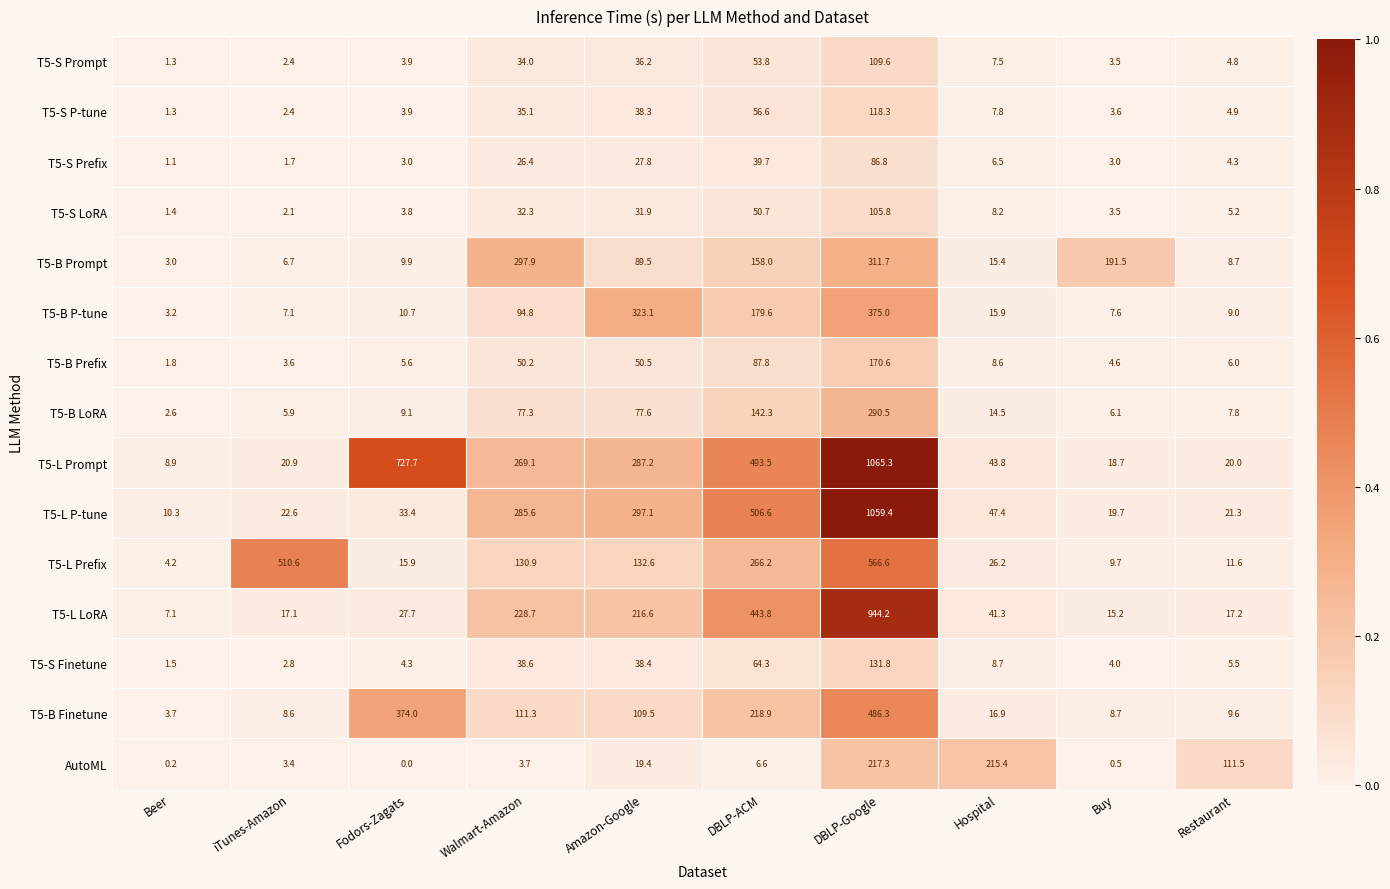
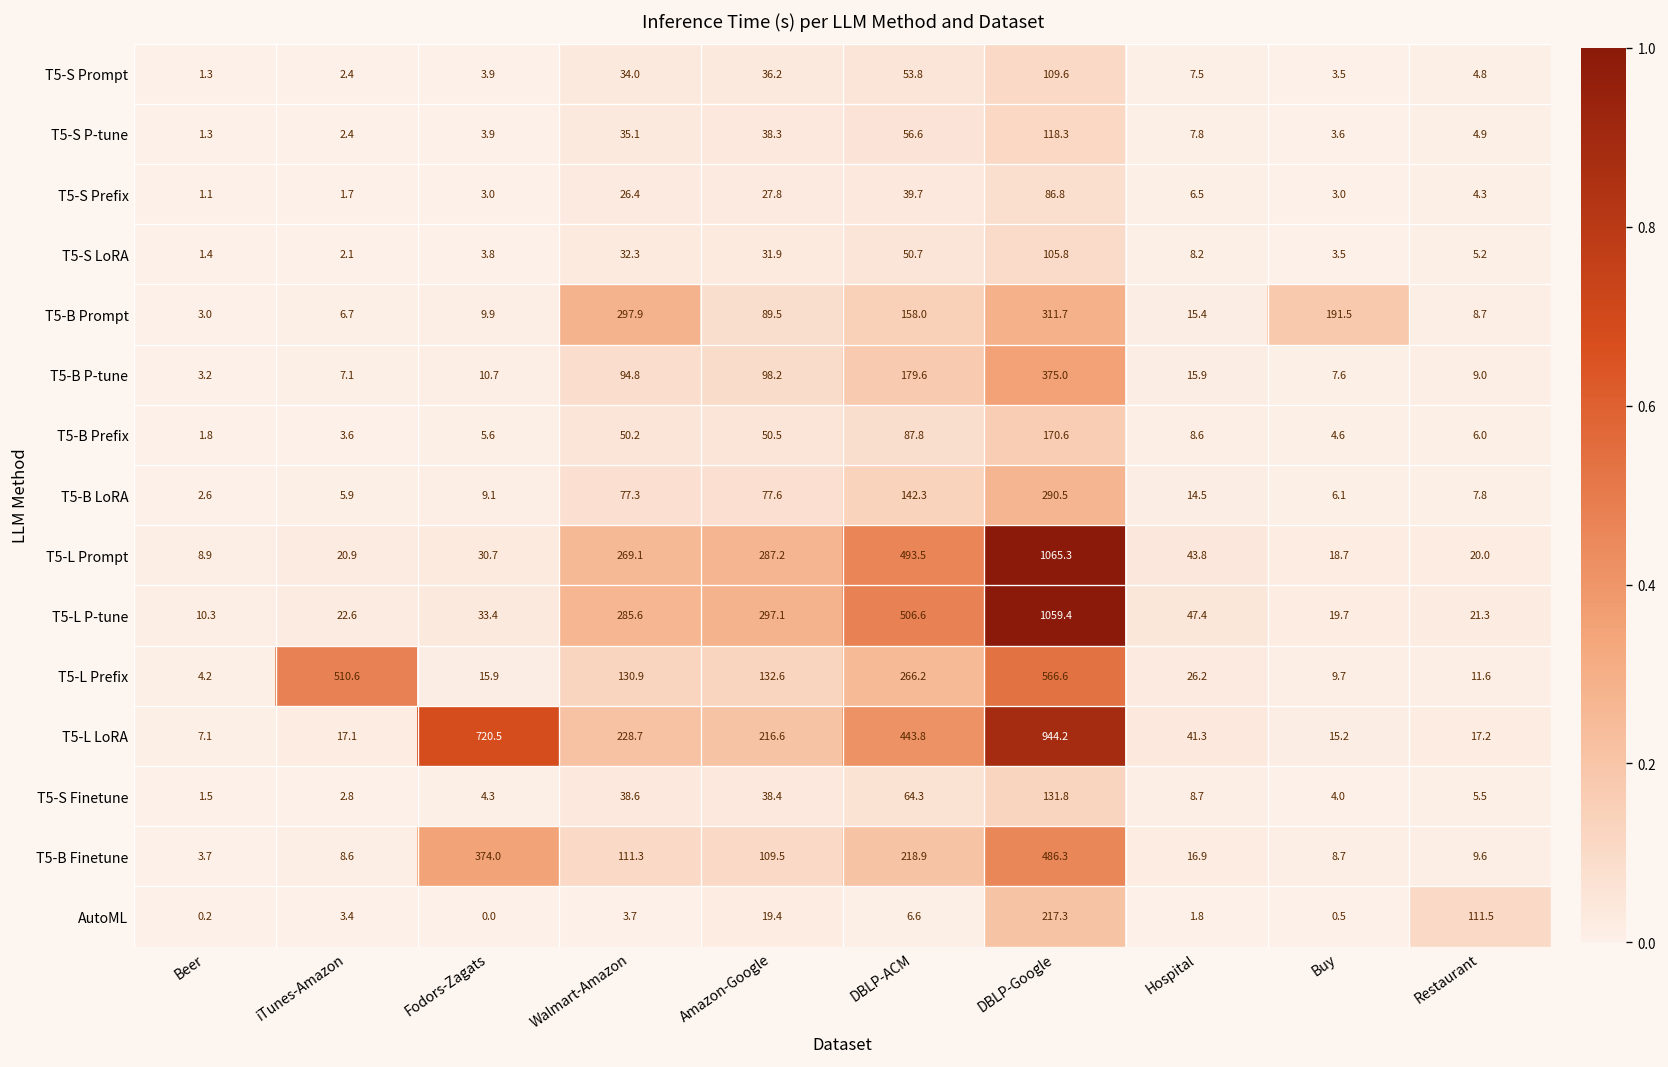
  {
    "T5-S Prompt": {
      "Beer": 1.3,
      "iTunes-Amazon": 2.4,
      "Fodors-Zagats": 3.9,
      "Walmart-Amazon": 34.0,
      "Amazon-Google": 36.2,
      "DBLP-ACM": 53.8,
      "DBLP-Google": 109.6,
      "Hospital": 7.5,
      "Buy": 3.5,
      "Restaurant": 4.8
    },
    "T5-S P-tune": {
      "Beer": 1.3,
      "iTunes-Amazon": 2.4,
      "Fodors-Zagats": 3.9,
      "Walmart-Amazon": 35.1,
      "Amazon-Google": 38.3,
      "DBLP-ACM": 56.6,
      "DBLP-Google": 118.3,
      "Hospital": 7.8,
      "Buy": 3.6,
      "Restaurant": 4.9
    },
    "T5-S Prefix": {
      "Beer": 1.1,
      "iTunes-Amazon": 1.7,
      "Fodors-Zagats": 3.0,
      "Walmart-Amazon": 26.4,
      "Amazon-Google": 27.8,
      "DBLP-ACM": 39.7,
      "DBLP-Google": 86.8,
      "Hospital": 6.5,
      "Buy": 3.0,
      "Restaurant": 4.3
    },
    "T5-S LoRA": {
      "Beer": 1.4,
      "iTunes-Amazon": 2.1,
      "Fodors-Zagats": 3.8,
      "Walmart-Amazon": 32.3,
      "Amazon-Google": 31.9,
      "DBLP-ACM": 50.7,
      "DBLP-Google": 105.8,
      "Hospital": 8.2,
      "Buy": 3.5,
      "Restaurant": 5.2
    },
    "T5-B Prompt": {
      "Beer": 3.0,
      "iTunes-Amazon": 6.7,
      "Fodors-Zagats": 9.9,
      "Walmart-Amazon": 297.9,
      "Amazon-Google": 89.5,
      "DBLP-ACM": 158.0,
      "DBLP-Google": 311.7,
      "Hospital": 15.4,
      "Buy": 191.5,
      "Restaurant": 8.7
    },
    "T5-B P-tune": {
      "Beer": 3.2,
      "iTunes-Amazon": 7.1,
      "Fodors-Zagats": 10.7,
      "Walmart-Amazon": 94.8,
-     "Amazon-Google": 323.1,
+     "Amazon-Google": 98.2,
      "DBLP-ACM": 179.6,
      "DBLP-Google": 375.0,
      "Hospital": 15.9,
      "Buy": 7.6,
      "Restaurant": 9.0
    },
    "T5-B Prefix": {
      "Beer": 1.8,
      "iTunes-Amazon": 3.6,
      "Fodors-Zagats": 5.6,
      "Walmart-Amazon": 50.2,
      "Amazon-Google": 50.5,
      "DBLP-ACM": 87.8,
      "DBLP-Google": 170.6,
      "Hospital": 8.6,
      "Buy": 4.6,
      "Restaurant": 6.0
    },
    "T5-B LoRA": {
      "Beer": 2.6,
      "iTunes-Amazon": 5.9,
      "Fodors-Zagats": 9.1,
      "Walmart-Amazon": 77.3,
      "Amazon-Google": 77.6,
      "DBLP-ACM": 142.3,
      "DBLP-Google": 290.5,
      "Hospital": 14.5,
      "Buy": 6.1,
      "Restaurant": 7.8
    },
    "T5-L Prompt": {
      "Beer": 8.9,
      "iTunes-Amazon": 20.9,
-     "Fodors-Zagats": 727.7,
+     "Fodors-Zagats": 30.7,
      "Walmart-Amazon": 269.1,
      "Amazon-Google": 287.2,
      "DBLP-ACM": 493.5,
      "DBLP-Google": 1065.3,
      "Hospital": 43.8,
      "Buy": 18.7,
      "Restaurant": 20.0
    },
    "T5-L P-tune": {
      "Beer": 10.3,
      "iTunes-Amazon": 22.6,
      "Fodors-Zagats": 33.4,
      "Walmart-Amazon": 285.6,
      "Amazon-Google": 297.1,
      "DBLP-ACM": 506.6,
      "DBLP-Google": 1059.4,
      "Hospital": 47.4,
      "Buy": 19.7,
      "Restaurant": 21.3
    },
    "T5-L Prefix": {
      "Beer": 4.2,
      "iTunes-Amazon": 510.6,
      "Fodors-Zagats": 15.9,
      "Walmart-Amazon": 130.9,
      "Amazon-Google": 132.6,
      "DBLP-ACM": 266.2,
      "DBLP-Google": 566.6,
      "Hospital": 26.2,
      "Buy": 9.7,
      "Restaurant": 11.6
    },
    "T5-L LoRA": {
      "Beer": 7.1,
      "iTunes-Amazon": 17.1,
-     "Fodors-Zagats": 27.7,
+     "Fodors-Zagats": 720.5,
      "Walmart-Amazon": 228.7,
      "Amazon-Google": 216.6,
      "DBLP-ACM": 443.8,
      "DBLP-Google": 944.2,
      "Hospital": 41.3,
      "Buy": 15.2,
      "Restaurant": 17.2
    },
    "T5-S Finetune": {
      "Beer": 1.5,
      "iTunes-Amazon": 2.8,
      "Fodors-Zagats": 4.3,
      "Walmart-Amazon": 38.6,
      "Amazon-Google": 38.4,
      "DBLP-ACM": 64.3,
      "DBLP-Google": 131.8,
      "Hospital": 8.7,
      "Buy": 4.0,
      "Restaurant": 5.5
    },
    "T5-B Finetune": {
      "Beer": 3.7,
      "iTunes-Amazon": 8.6,
      "Fodors-Zagats": 374.0,
      "Walmart-Amazon": 111.3,
      "Amazon-Google": 109.5,
      "DBLP-ACM": 218.9,
      "DBLP-Google": 486.3,
      "Hospital": 16.9,
      "Buy": 8.7,
      "Restaurant": 9.6
    },
    "AutoML": {
      "Beer": 0.2,
      "iTunes-Amazon": 3.4,
      "Fodors-Zagats": 0.0,
      "Walmart-Amazon": 3.7,
      "Amazon-Google": 19.4,
      "DBLP-ACM": 6.6,
      "DBLP-Google": 217.3,
-     "Hospital": 215.4,
+     "Hospital": 1.8,
      "Buy": 0.5,
      "Restaurant": 111.5
    }
  }
